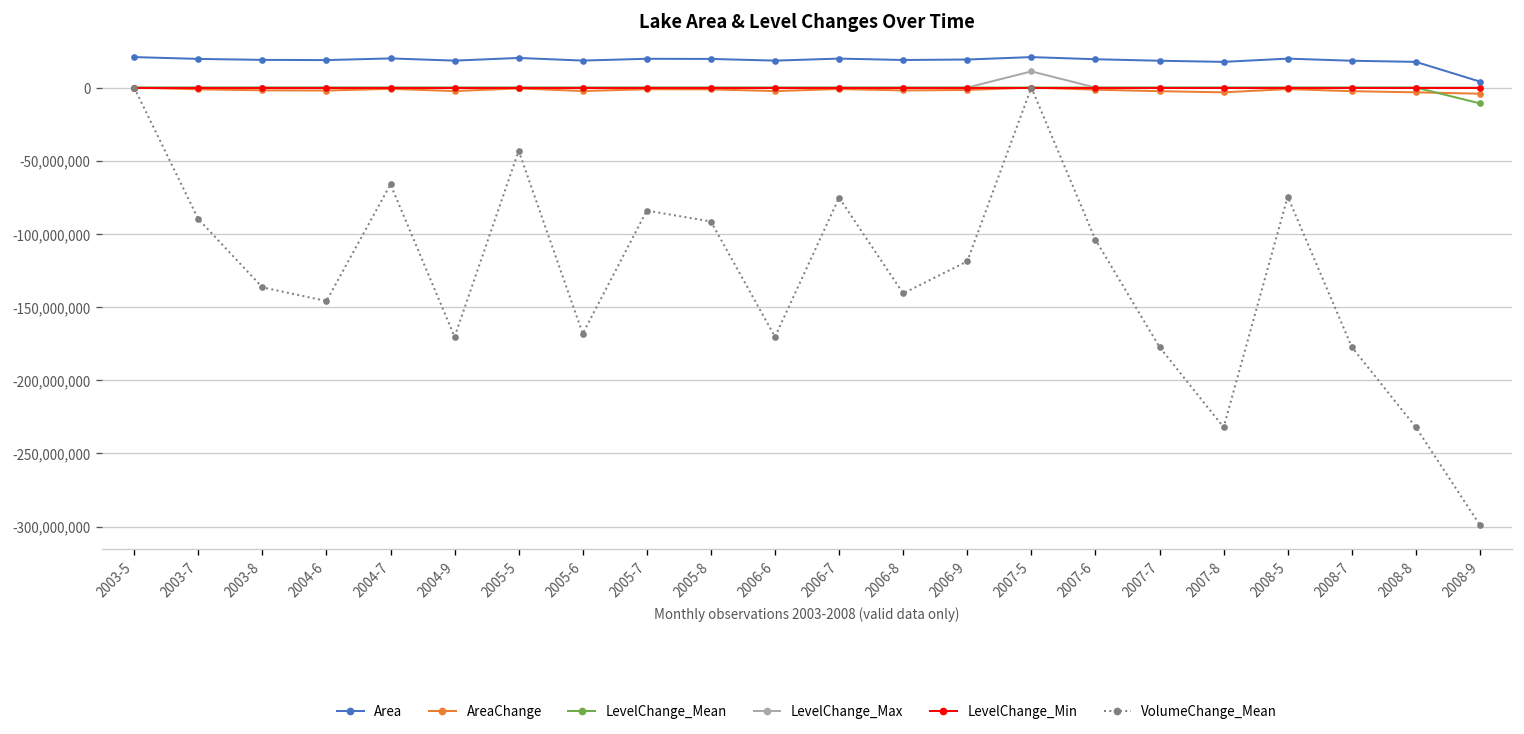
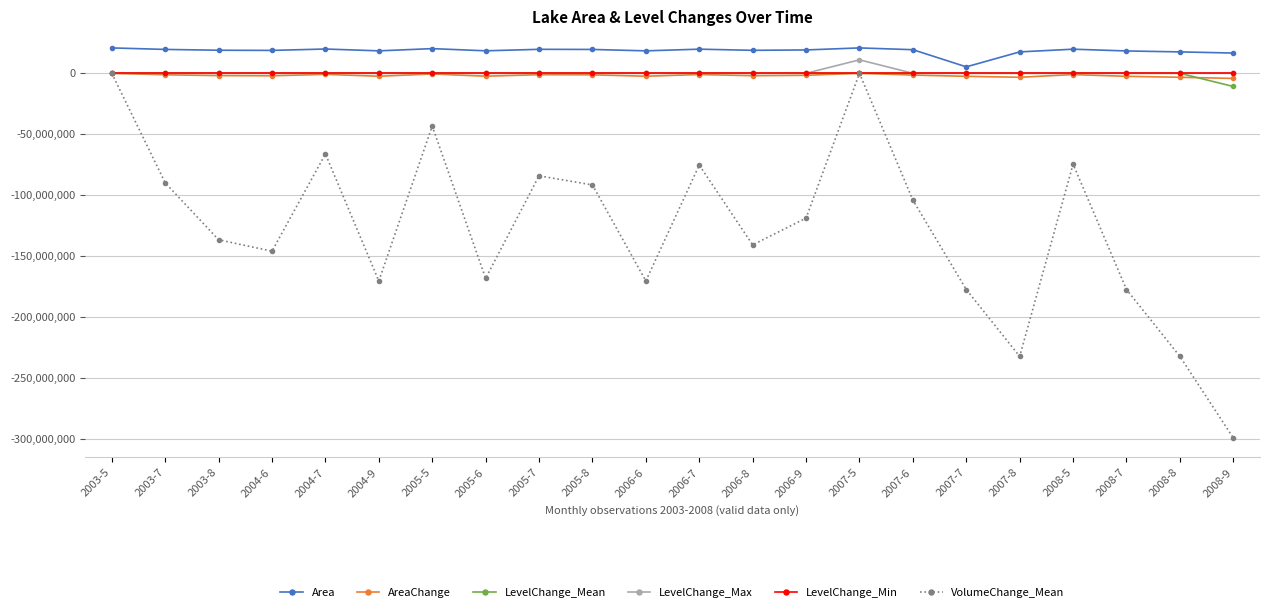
  {
    "Area": {
      "2003-5": "21,000,000",
      "2003-7": "20,000,000",
      "2003-8": "19,000,000",
      "2004-6": "19,000,000",
      "2004-7": "20,000,000",
      "2004-9": "18,000,000",
      "2005-5": "20,000,000",
      "2005-6": "18,000,000",
      "2005-7": "20,000,000",
      "2005-8": "20,000,000",
      "2006-6": "18,000,000",
      "2006-7": "20,000,000",
      "2006-8": "19,000,000",
      "2006-9": "19,000,000",
      "2007-5": "21,000,000",
      "2007-6": "19,000,000",
-     "2007-7": "18,000,000",
+     "2007-7": "5,000,000",
      "2007-8": "18,000,000",
      "2008-5": "20,000,000",
      "2008-7": "18,000,000",
      "2008-8": "18,000,000",
-     "2008-9": "4,000,000"
+     "2008-9": "17,000,000"
    },
    "AreaChange": {
      "2004-9": "-2,000,000",
      "2005-6": "-2,000,000",
      "2006-6": "-2,000,000",
      "2007-7": "-2,000,000",
      "2007-8": "-3,000,000",
      "2008-7": "-2,000,000",
      "2008-8": "-3,000,000",
      "2008-9": "-4,000,000"
    },
    "LevelChange_Mean": {
      "2008-9": "-11,000,000"
    },
    "LevelChange_Max": {
      "2007-5": "11,000,000"
    },
    "VolumeChange_Mean": {
      "2003-7": "-90,000,000",
      "2003-8": "-137,000,000",
      "2004-6": "-146,000,000",
      "2004-7": "-66,000,000",
      "2004-9": "-170,000,000",
      "2005-5": "-43,000,000",
      "2005-6": "-168,000,000",
      "2005-7": "-84,000,000",
      "2005-8": "-92,000,000",
      "2006-6": "-170,000,000",
      "2006-7": "-75,000,000",
      "2006-8": "-141,000,000",
      "2006-9": "-119,000,000",
      "2007-6": "-104,000,000",
      "2007-7": "-177,000,000",
      "2007-8": "-232,000,000",
      "2008-5": "-75,000,000",
      "2008-7": "-177,000,000",
      "2008-8": "-232,000,000",
      "2008-9": "-299,000,000"
    }
  }
